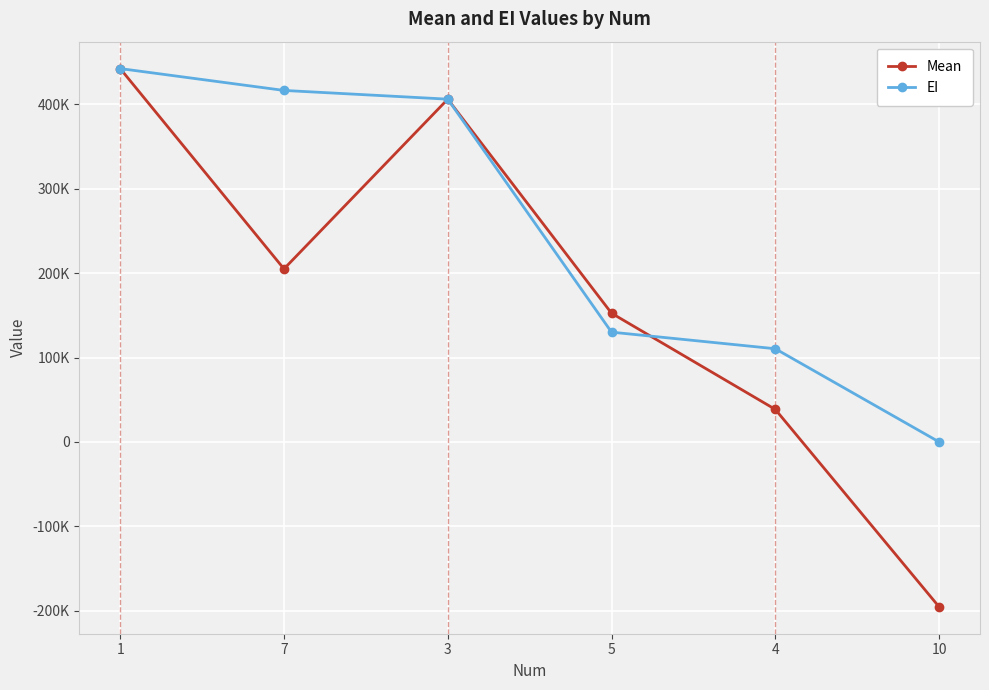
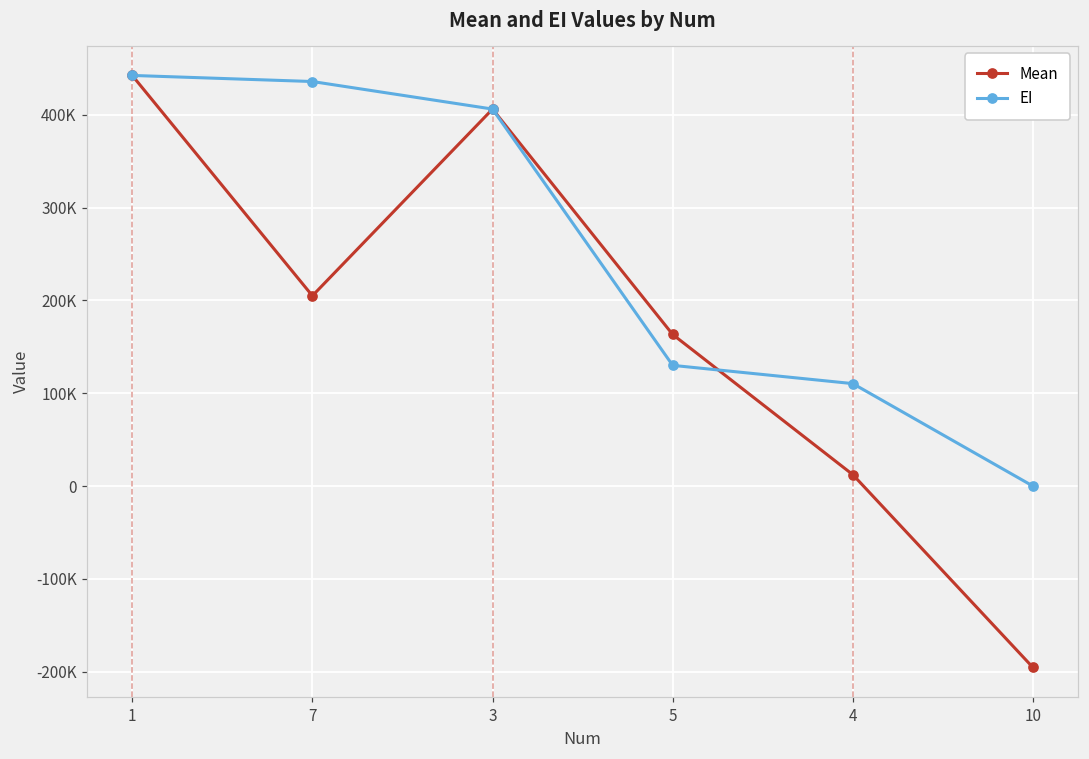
  {
    "Mean": {
      "7": 210000,
-     "5": 150000,
-     "4": 40000,
+     "5": 160000,
+     "4": 10000,
      "10": -200000
    },
    "EI": {
-     "7": 420000,
+     "7": 440000,
      "5": 130000,
      "4": 110000,
      "10": 0
    }
  }
